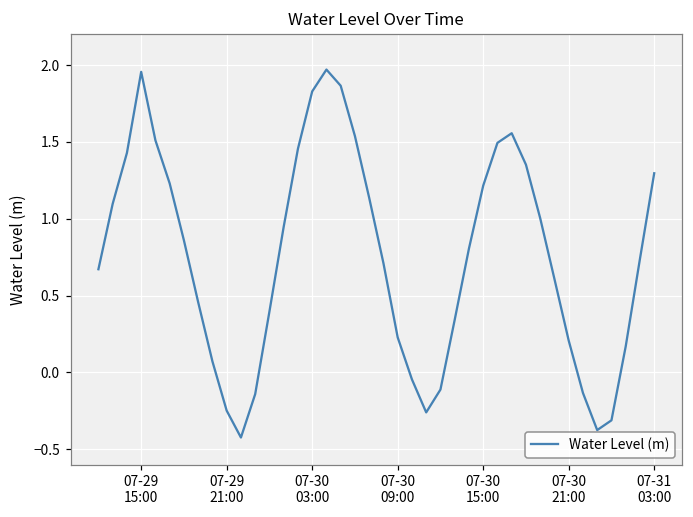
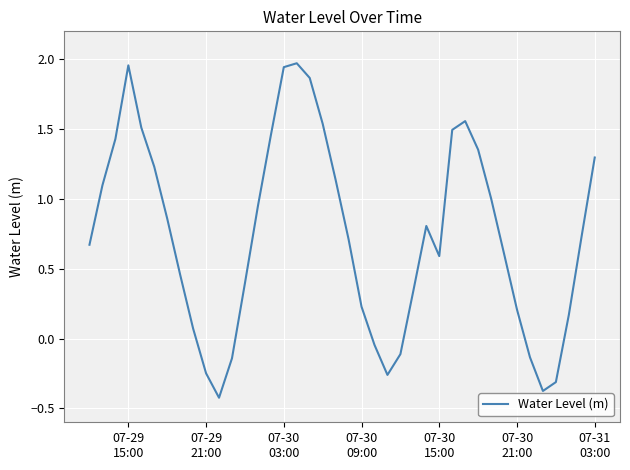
  {
    "07-29 15:00": 1.96,
    "07-29 21:00": -0.25,
-   "07-30 03:00": 1.83,
+   "07-30 03:00": 1.94,
    "07-30 09:00": 0.23,
-   "07-30 15:00": 1.22,
+   "07-30 15:00": 0.59,
    "07-30 21:00": 0.21,
    "07-31 03:00": 1.30
  }
